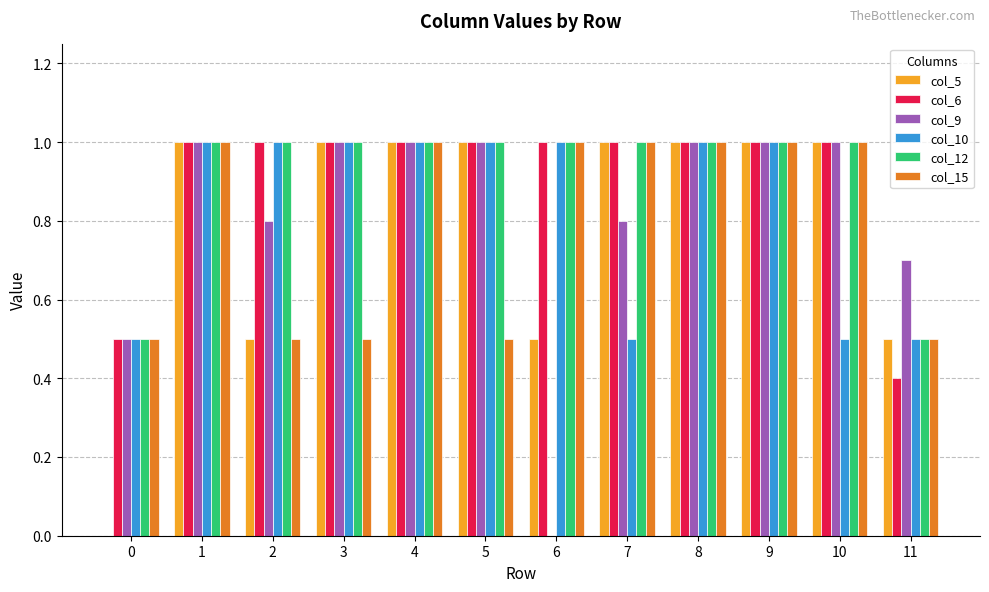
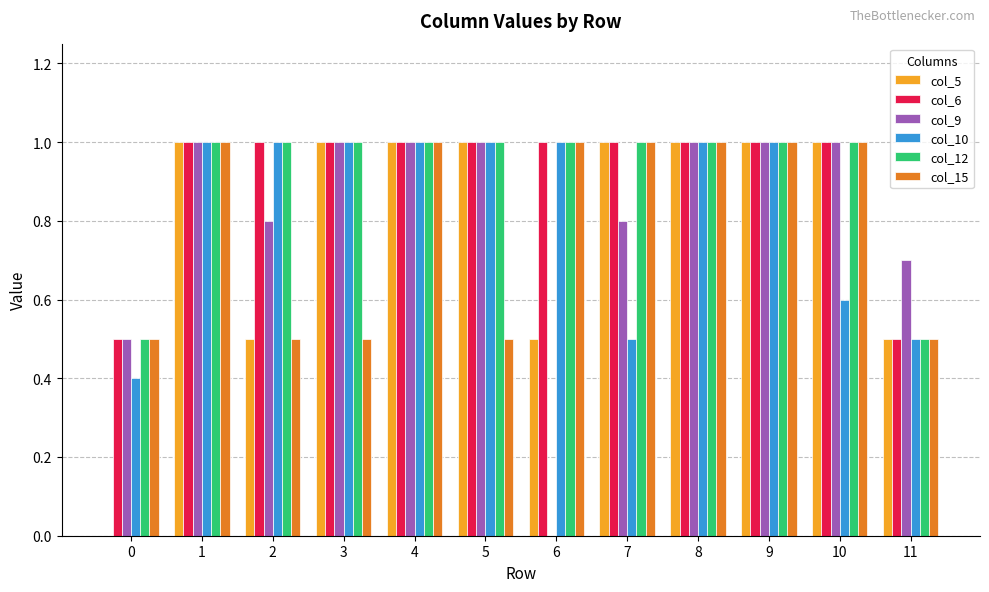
  {
    "col_6": {
      "0": 0.5,
      "1": 1.0,
      "2": 1.0,
      "3": 1.0,
      "4": 1.0,
      "5": 1.0,
      "6": 1.0,
      "7": 1.0,
      "8": 1.0,
      "9": 1.0,
      "10": 1.0,
-     "11": 0.4
+     "11": 0.5
    },
    "col_9": {
      "0": 0.5,
      "1": 1.0,
      "2": 0.8,
      "3": 1.0,
      "4": 1.0,
      "5": 1.0,
      "6": 0.0,
      "7": 0.8,
      "8": 1.0,
      "9": 1.0,
      "10": 1.0,
      "11": 0.7
    },
    "col_10": {
-     "0": 0.5,
+     "0": 0.4,
      "1": 1.0,
      "2": 1.0,
      "3": 1.0,
      "4": 1.0,
      "5": 1.0,
      "6": 1.0,
      "7": 0.5,
      "8": 1.0,
      "9": 1.0,
-     "10": 0.5,
+     "10": 0.6,
      "11": 0.5
    },
    "col_12": {
      "0": 0.5,
      "1": 1.0,
      "2": 1.0,
      "3": 1.0,
      "4": 1.0,
      "5": 1.0,
      "6": 1.0,
      "7": 1.0,
      "8": 1.0,
      "9": 1.0,
      "10": 1.0,
      "11": 0.5
    }
  }
